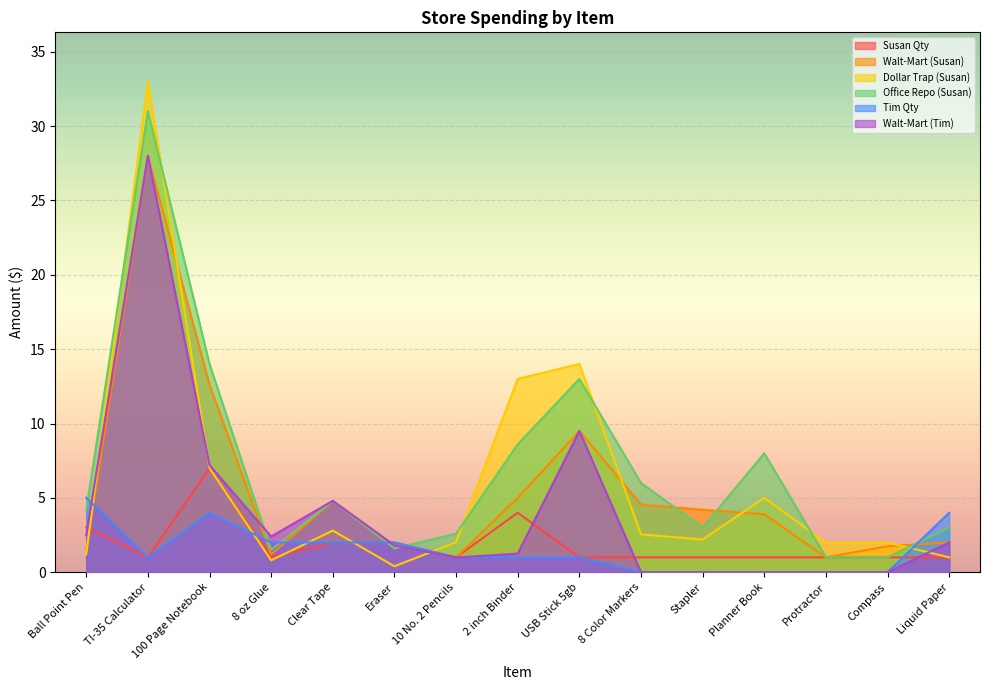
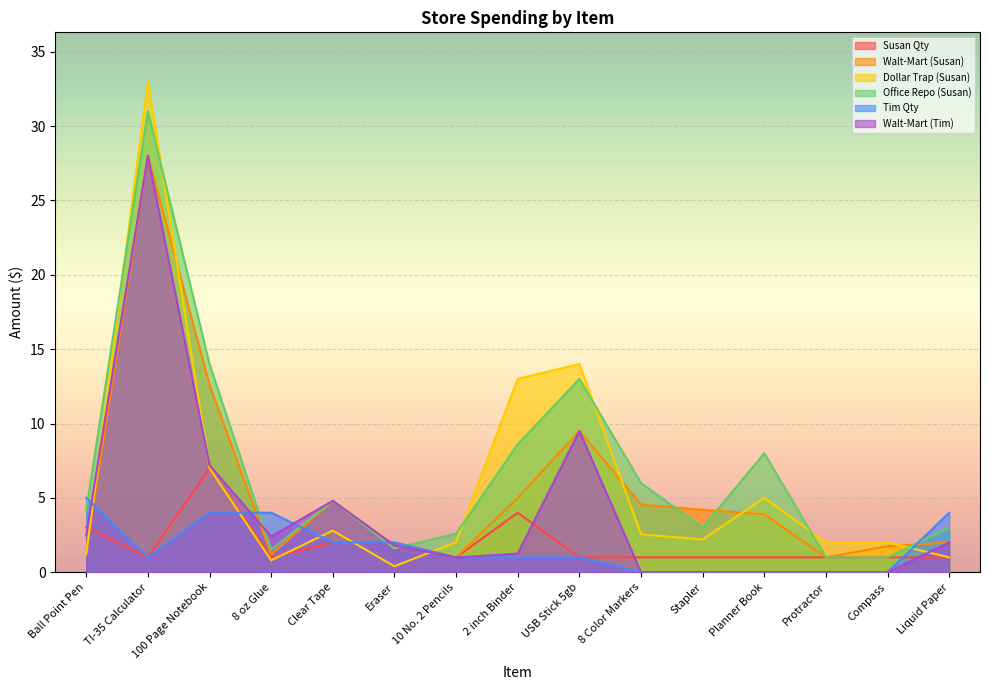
  {
    "Susan Qty": {
      "Ball Point Pen": 3,
      "8 oz Glue": 1,
      "2 inch Binder": 4,
      "8 Color Markers": 1,
      "Stapler": 1,
      "Planner Book": 1
    },
    "Walt-Mart (Susan)": {
      "Ball Point Pen": 1.5,
      "100 Page Notebook": 12.6,
      "8 oz Glue": 1.2,
      "2 inch Binder": 5,
      "8 Color Markers": 4.6,
      "Stapler": 4.2,
      "Planner Book": 4,
      "Compass": 1.8
    },
    "Dollar Trap (Susan)": {
      "Ball Point Pen": 1.2,
      "TI-35 Calculator": 33,
      "8 oz Glue": 0.8,
      "Clear Tape": 2.8,
      "Eraser": 0.4,
      "10 No. 2 Pencils": 2,
      "2 inch Binder": 13,
      "USB Stick 5gb": 14,
      "8 Color Markers": 2.6,
      "Stapler": 2.2,
      "Planner Book": 5,
      "Protractor": 2,
      "Compass": 2
    },
    "Office Repo (Susan)": {
      "Ball Point Pen": 4.2,
      "TI-35 Calculator": 31,
      "100 Page Notebook": 14,
      "8 oz Glue": 1.5,
      "Eraser": 1.6,
      "10 No. 2 Pencils": 2.6,
      "2 inch Binder": 8.6,
      "USB Stick 5gb": 13,
      "8 Color Markers": 6,
      "Stapler": 3,
      "Planner Book": 8,
      "Liquid Paper": 3
    },
    "Tim Qty": {
      "Ball Point Pen": 5,
      "100 Page Notebook": 4,
-     "8 oz Glue": 2,
+     "8 oz Glue": 4,
      "2 inch Binder": 1,
      "Liquid Paper": 4
    },
    "Walt-Mart (Tim)": {
      "Ball Point Pen": 2.5,
      "100 Page Notebook": 7.2,
      "8 oz Glue": 2.4,
      "2 inch Binder": 1.3
    }
  }
